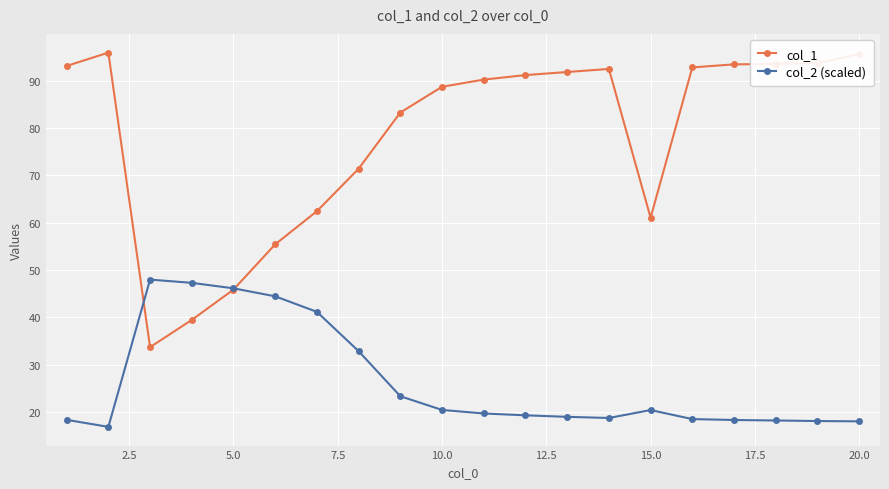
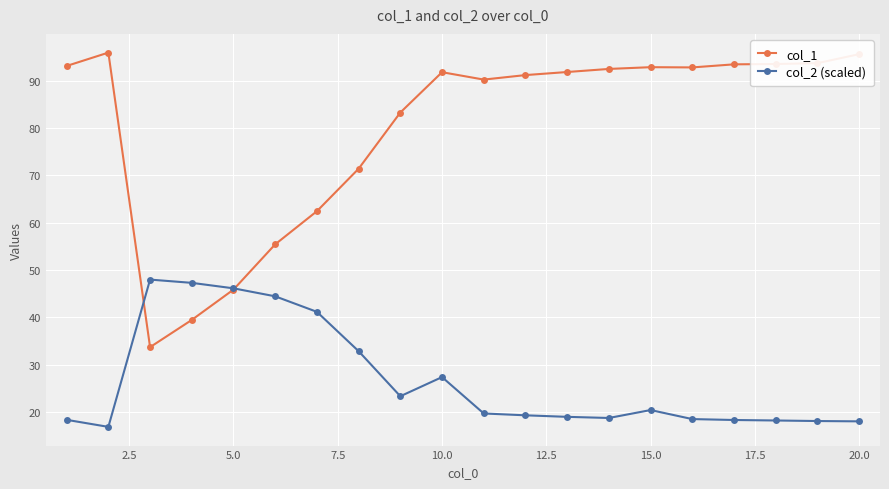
  {
    "col_1": {
-     "10.0": 89,
-     "15.0": 61
+     "10.0": 92,
+     "15.0": 93
    },
    "col_2 (scaled)": {
-     "10.0": 20,
+     "10.0": 27,
      "15.0": 20,
      "20.0": 18
    }
  }
